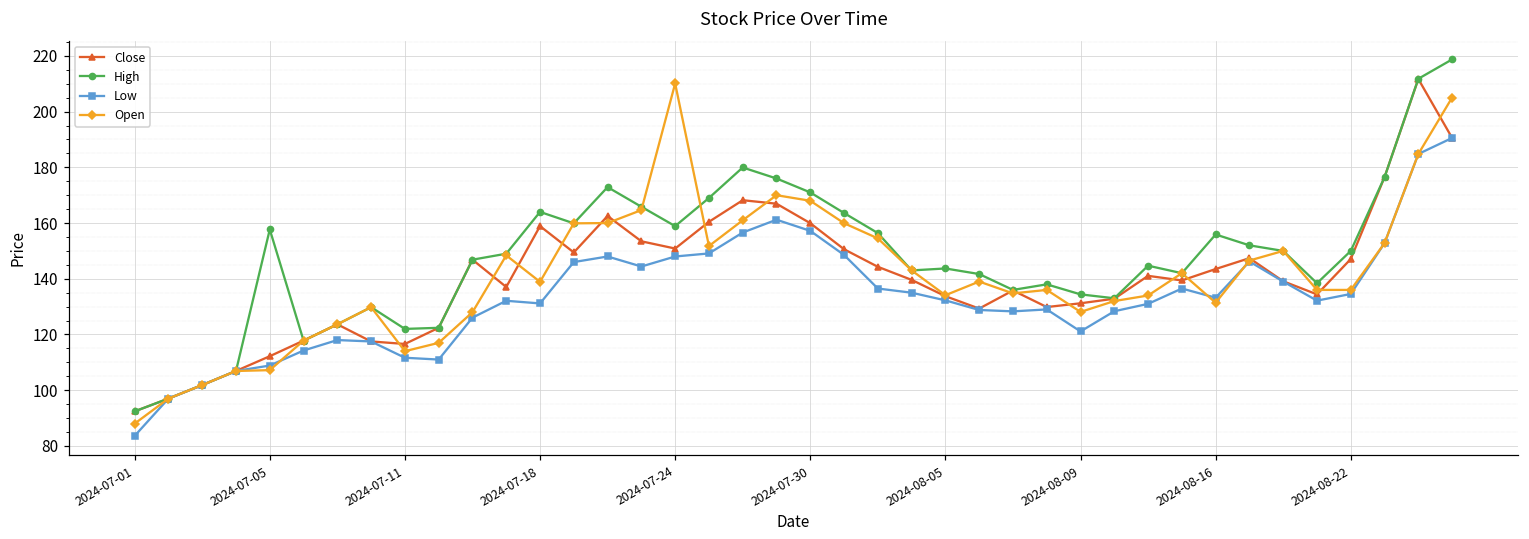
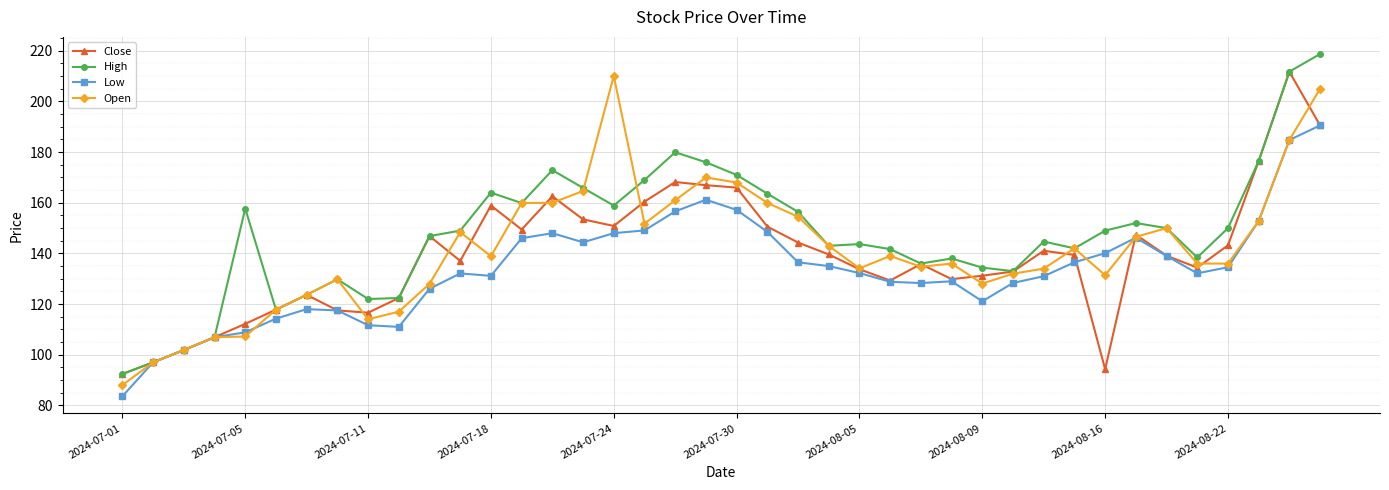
  {
    "Close": {
      "2024-07-05": 112,
      "2024-07-11": 117,
      "2024-07-18": 159,
      "2024-07-24": 151,
-     "2024-07-30": 160,
+     "2024-07-30": 166,
      "2024-08-09": 131,
-     "2024-08-16": 144,
-     "2024-08-22": 147
+     "2024-08-16": 94,
+     "2024-08-22": 143
    },
    "High": {
      "2024-07-05": 158,
      "2024-07-11": 122,
      "2024-07-18": 164,
      "2024-07-24": 159,
      "2024-07-30": 171,
      "2024-08-05": 144,
      "2024-08-09": 134,
-     "2024-08-16": 156,
+     "2024-08-16": 149,
      "2024-08-22": 150
    },
    "Low": {
      "2024-07-01": 84,
      "2024-07-05": 109,
      "2024-07-11": 112,
      "2024-07-18": 131,
      "2024-07-24": 148,
      "2024-07-30": 157,
      "2024-08-05": 132,
      "2024-08-09": 121,
-     "2024-08-16": 133,
+     "2024-08-16": 140,
      "2024-08-22": 135
    },
    "Open": {
      "2024-07-01": 88,
      "2024-07-05": 107,
      "2024-07-11": 114,
      "2024-07-18": 139,
      "2024-07-24": 210,
      "2024-07-30": 168,
      "2024-08-09": 128,
      "2024-08-16": 131,
      "2024-08-22": 136
    }
  }
